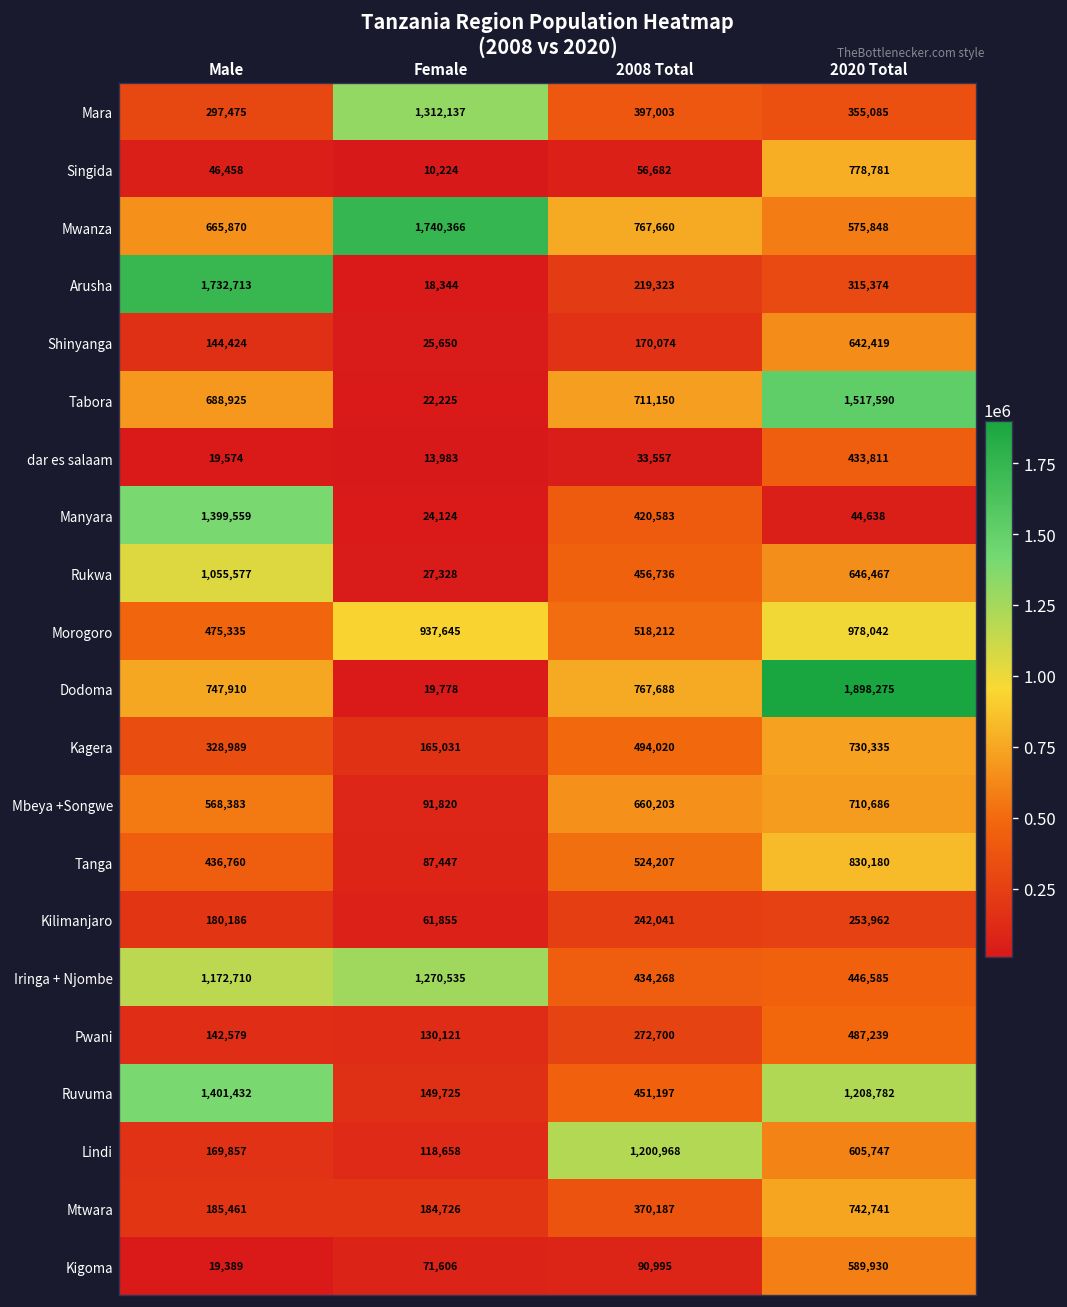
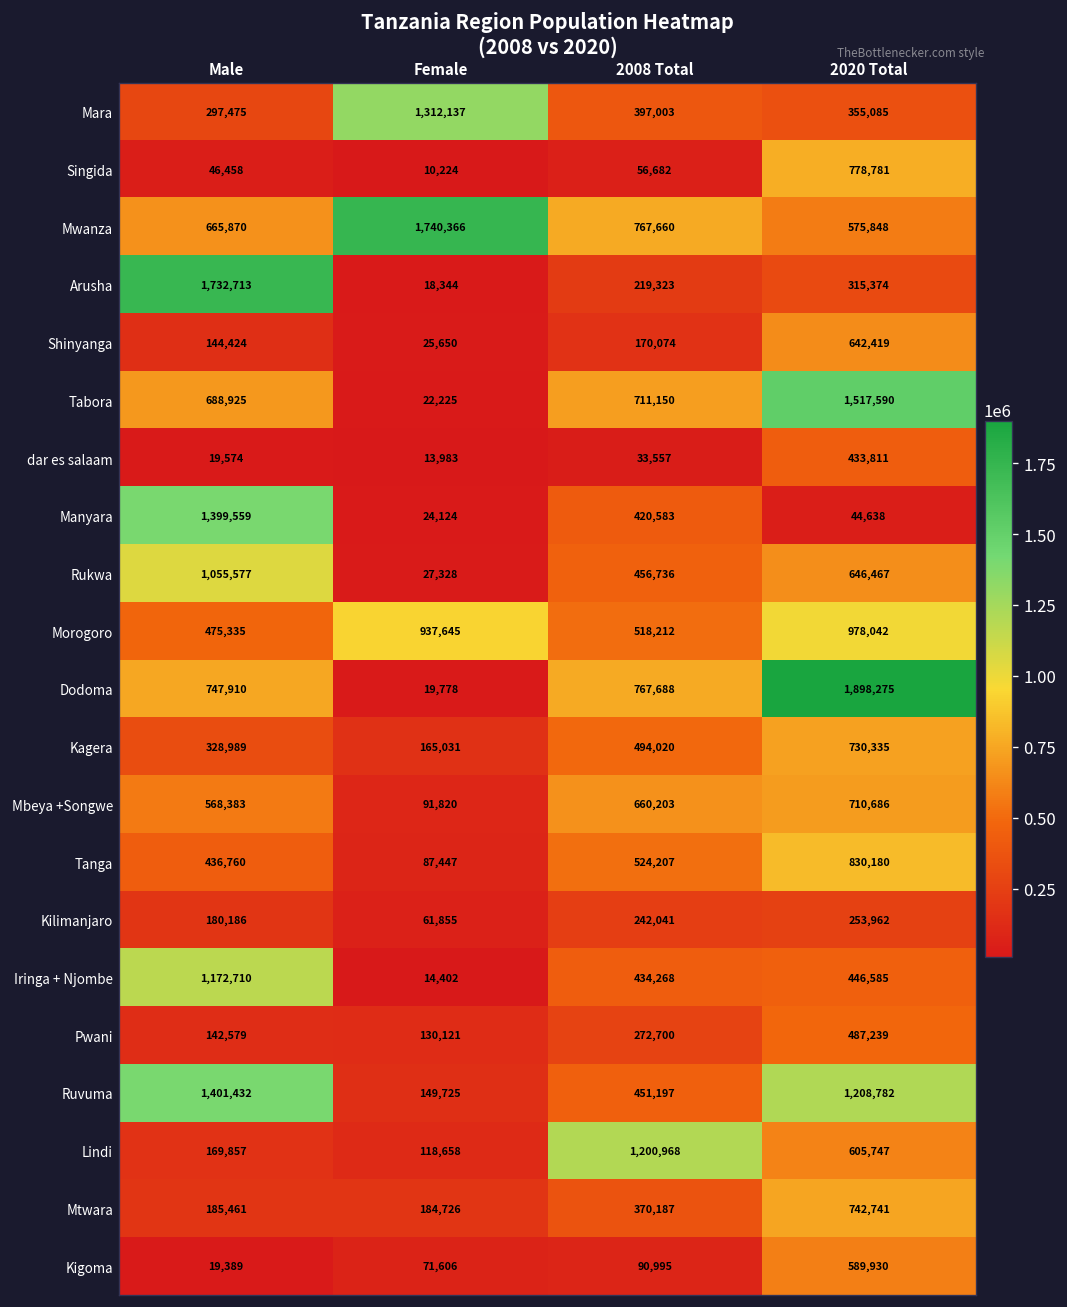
  {
    "Mara": {
      "Male": "297,475",
      "Female": "1,312,137",
      "2008 Total": "397,003",
      "2020 Total": "355,085"
    },
    "Singida": {
      "Male": "46,458",
      "Female": "10,224",
      "2008 Total": "56,682",
      "2020 Total": "778,781"
    },
    "Mwanza": {
      "Male": "665,870",
      "Female": "1,740,366",
      "2008 Total": "767,660",
      "2020 Total": "575,848"
    },
    "Arusha": {
      "Male": "1,732,713",
      "Female": "18,344",
      "2008 Total": "219,323",
      "2020 Total": "315,374"
    },
    "Shinyanga": {
      "Male": "144,424",
      "Female": "25,650",
      "2008 Total": "170,074",
      "2020 Total": "642,419"
    },
    "Tabora": {
      "Male": "688,925",
      "Female": "22,225",
      "2008 Total": "711,150",
      "2020 Total": "1,517,590"
    },
    "dar es salaam": {
      "Male": "19,574",
      "Female": "13,983",
      "2008 Total": "33,557",
      "2020 Total": "433,811"
    },
    "Manyara": {
      "Male": "1,399,559",
      "Female": "24,124",
      "2008 Total": "420,583",
      "2020 Total": "44,638"
    },
    "Rukwa": {
      "Male": "1,055,577",
      "Female": "27,328",
      "2008 Total": "456,736",
      "2020 Total": "646,467"
    },
    "Morogoro": {
      "Male": "475,335",
      "Female": "937,645",
      "2008 Total": "518,212",
      "2020 Total": "978,042"
    },
    "Dodoma": {
      "Male": "747,910",
      "Female": "19,778",
      "2008 Total": "767,688",
      "2020 Total": "1,898,275"
    },
    "Kagera": {
      "Male": "328,989",
      "Female": "165,031",
      "2008 Total": "494,020",
      "2020 Total": "730,335"
    },
    "Mbeya +Songwe": {
      "Male": "568,383",
      "Female": "91,820",
      "2008 Total": "660,203",
      "2020 Total": "710,686"
    },
    "Tanga": {
      "Male": "436,760",
      "Female": "87,447",
      "2008 Total": "524,207",
      "2020 Total": "830,180"
    },
    "Kilimanjaro": {
      "Male": "180,186",
      "Female": "61,855",
      "2008 Total": "242,041",
      "2020 Total": "253,962"
    },
    "Iringa + Njombe": {
      "Male": "1,172,710",
-     "Female": "1,270,535",
+     "Female": "14,402",
      "2008 Total": "434,268",
      "2020 Total": "446,585"
    },
    "Pwani": {
      "Male": "142,579",
      "Female": "130,121",
      "2008 Total": "272,700",
      "2020 Total": "487,239"
    },
    "Ruvuma": {
      "Male": "1,401,432",
      "Female": "149,725",
      "2008 Total": "451,197",
      "2020 Total": "1,208,782"
    },
    "Lindi": {
      "Male": "169,857",
      "Female": "118,658",
      "2008 Total": "1,200,968",
      "2020 Total": "605,747"
    },
    "Mtwara": {
      "Male": "185,461",
      "Female": "184,726",
      "2008 Total": "370,187",
      "2020 Total": "742,741"
    },
    "Kigoma": {
      "Male": "19,389",
      "Female": "71,606",
      "2008 Total": "90,995",
      "2020 Total": "589,930"
    }
  }
